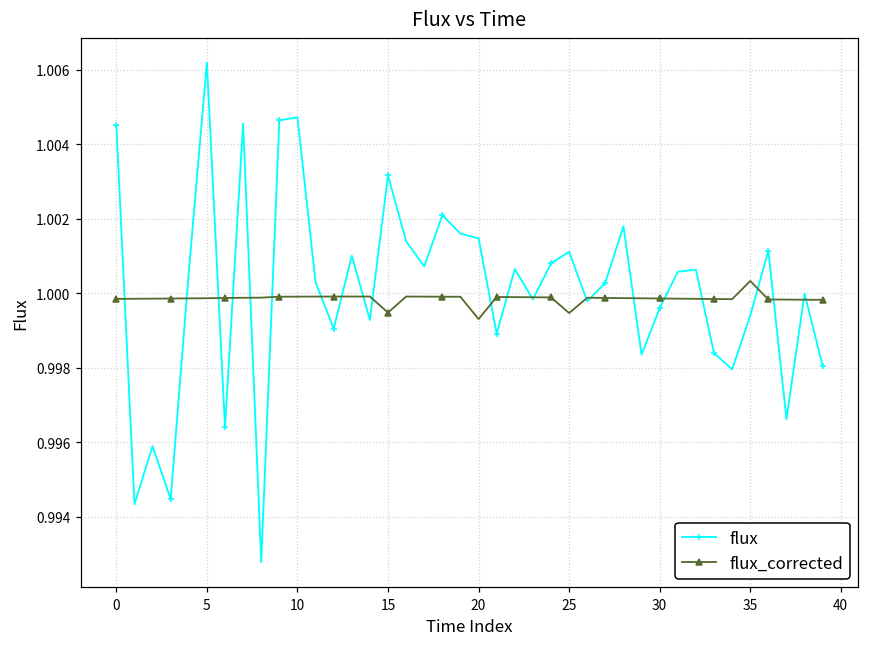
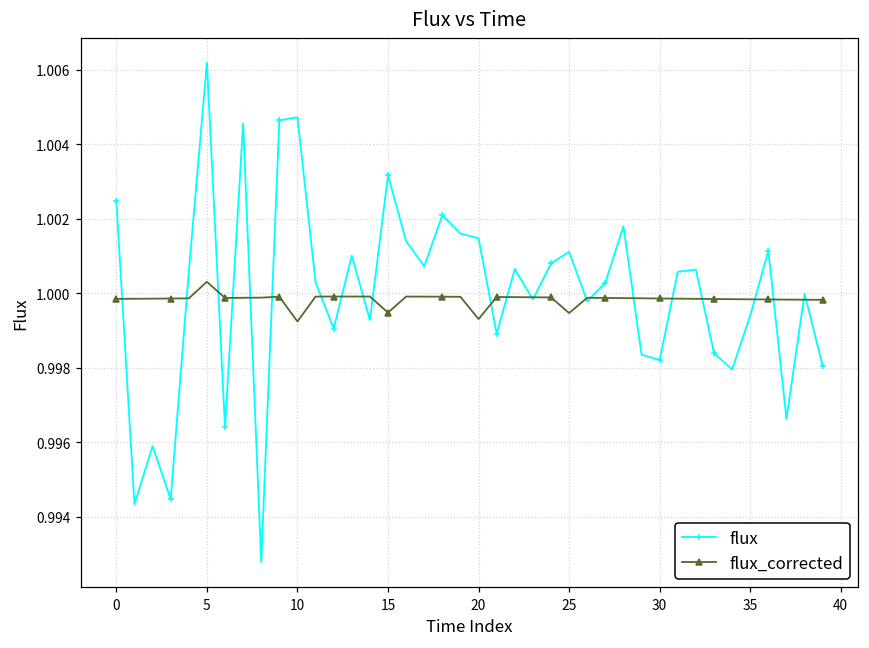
  {
    "flux": {
-     "0": 1.0045,
+     "0": 1.0025,
      "5": 1.0062,
      "10": 1.0047,
      "15": 1.0032,
      "20": 1.0015,
      "25": 1.0011,
-     "30": 0.9996,
+     "30": 0.9982,
      "35": 0.9994
    },
    "flux_corrected": {
      "0": 0.9998,
-     "5": 0.9999,
-     "10": 0.9999,
+     "5": 1.0003,
+     "10": 0.9992,
      "15": 0.9995,
      "20": 0.9993,
      "25": 0.9995,
      "30": 0.9999,
-     "35": 1.0003
+     "35": 0.9998
    }
  }
